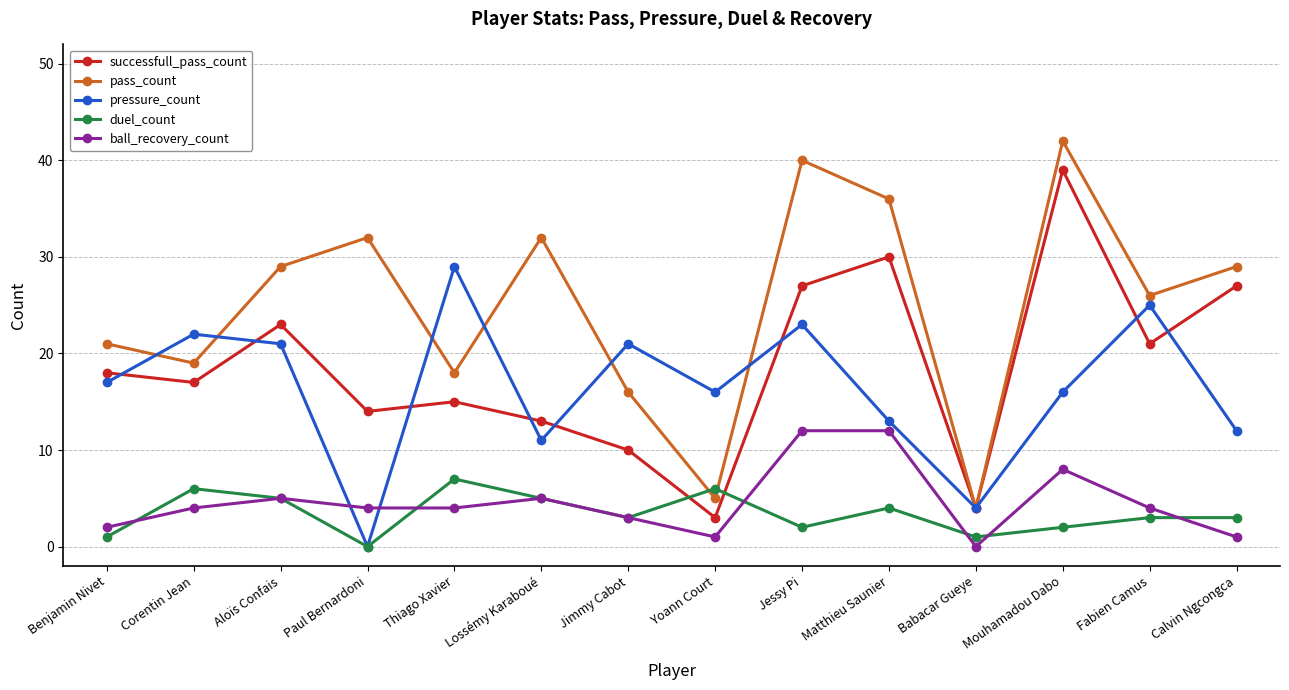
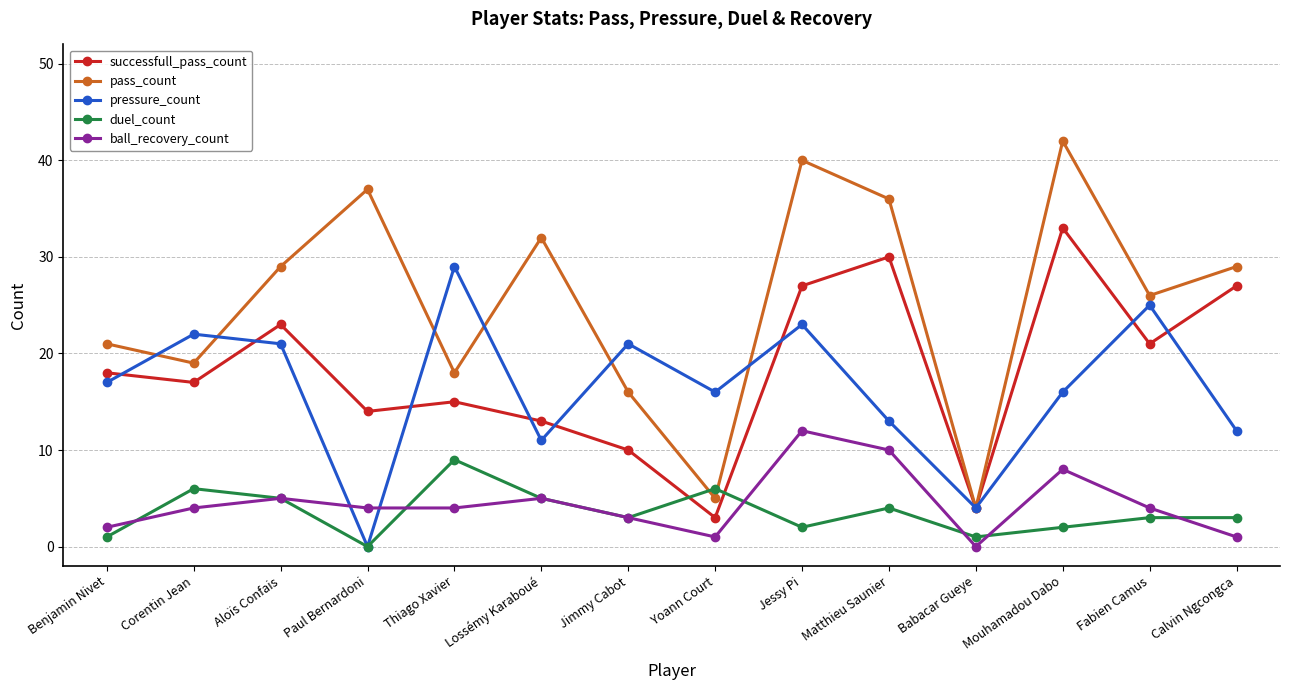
  {
    "successfull_pass_count": {
      "Benjamin Nivet": 18,
      "Corentin Jean": 17,
      "Aloïs Confais": 23,
      "Paul Bernardoni": 14,
      "Thiago Xavier": 15,
      "Lossémy Karaboué": 13,
      "Jimmy Cabot": 10,
      "Yoann Court": 3,
      "Jessy Pi": 27,
      "Matthieu Saunier": 30,
-     "Mouhamadou Dabo": 39,
+     "Mouhamadou Dabo": 33,
      "Fabien Camus": 21,
      "Calvin Ngcongca": 27
    },
    "pass_count": {
      "Benjamin Nivet": 21,
      "Corentin Jean": 19,
      "Aloïs Confais": 29,
-     "Paul Bernardoni": 32,
+     "Paul Bernardoni": 37,
      "Thiago Xavier": 18,
      "Lossémy Karaboué": 32,
      "Jimmy Cabot": 16,
      "Yoann Court": 5,
      "Jessy Pi": 40,
      "Matthieu Saunier": 36,
      "Mouhamadou Dabo": 42,
      "Fabien Camus": 26,
      "Calvin Ngcongca": 29
    },
    "pressure_count": {
      "Benjamin Nivet": 17,
      "Corentin Jean": 22,
      "Aloïs Confais": 21,
      "Thiago Xavier": 29,
      "Lossémy Karaboué": 11,
      "Jimmy Cabot": 21,
      "Yoann Court": 16,
      "Jessy Pi": 23,
      "Matthieu Saunier": 13,
      "Mouhamadou Dabo": 16,
      "Fabien Camus": 25,
      "Calvin Ngcongca": 12
    },
    "duel_count": {
      "Benjamin Nivet": 1,
      "Corentin Jean": 6,
-     "Thiago Xavier": 7,
+     "Thiago Xavier": 9,
      "Yoann Court": 6,
      "Jessy Pi": 2,
      "Matthieu Saunier": 4,
      "Babacar Gueye": 1,
      "Mouhamadou Dabo": 2,
      "Fabien Camus": 3,
      "Calvin Ngcongca": 3
    },
    "ball_recovery_count": {
      "Benjamin Nivet": 2,
      "Corentin Jean": 4,
      "Paul Bernardoni": 4,
      "Thiago Xavier": 4,
      "Yoann Court": 1,
      "Jessy Pi": 12,
-     "Matthieu Saunier": 12,
+     "Matthieu Saunier": 10,
      "Babacar Gueye": 0,
      "Mouhamadou Dabo": 8,
      "Fabien Camus": 4,
      "Calvin Ngcongca": 1
    }
  }
